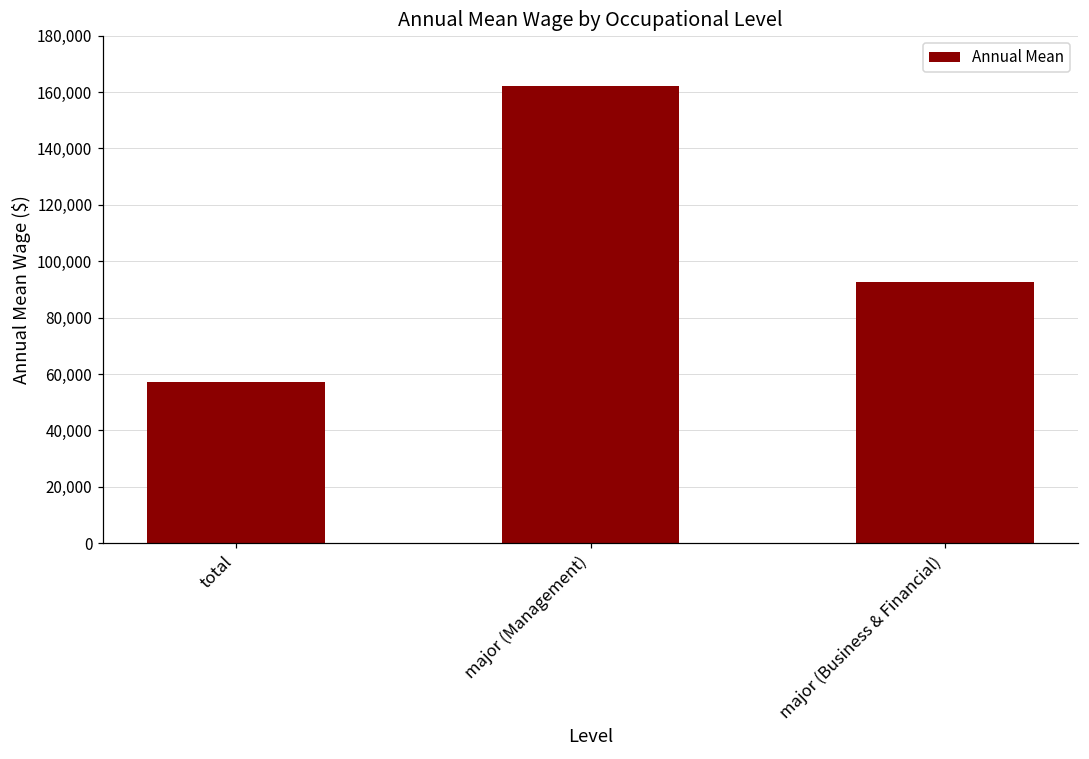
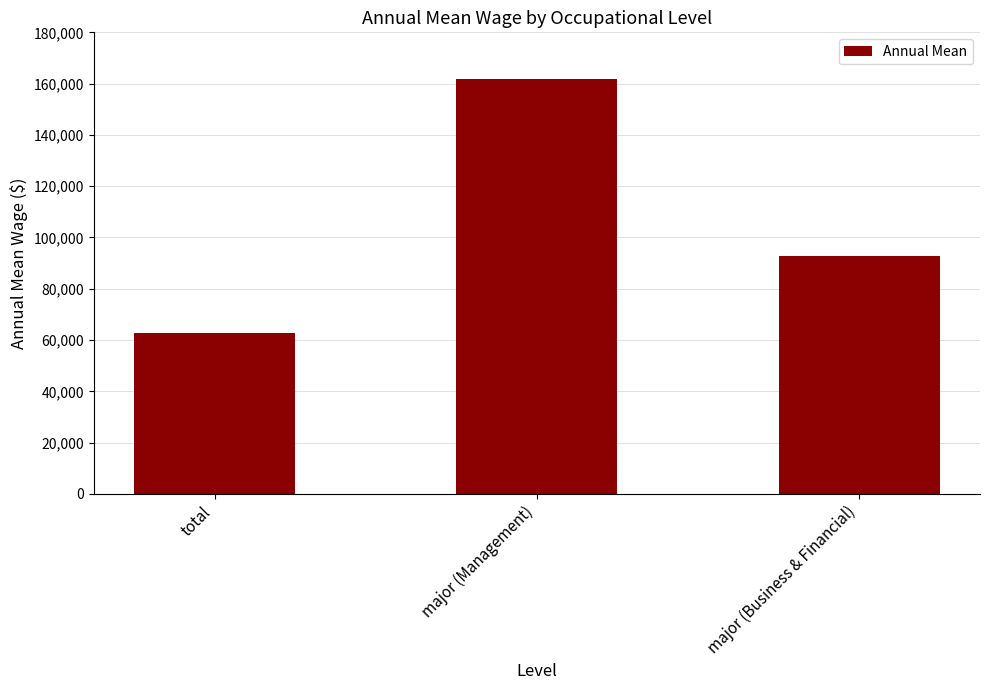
  {
-   "total": "57,000",
+   "total": "63,000",
    "major (Management)": "162,000",
    "major (Business & Financial)": "93,000"
  }
